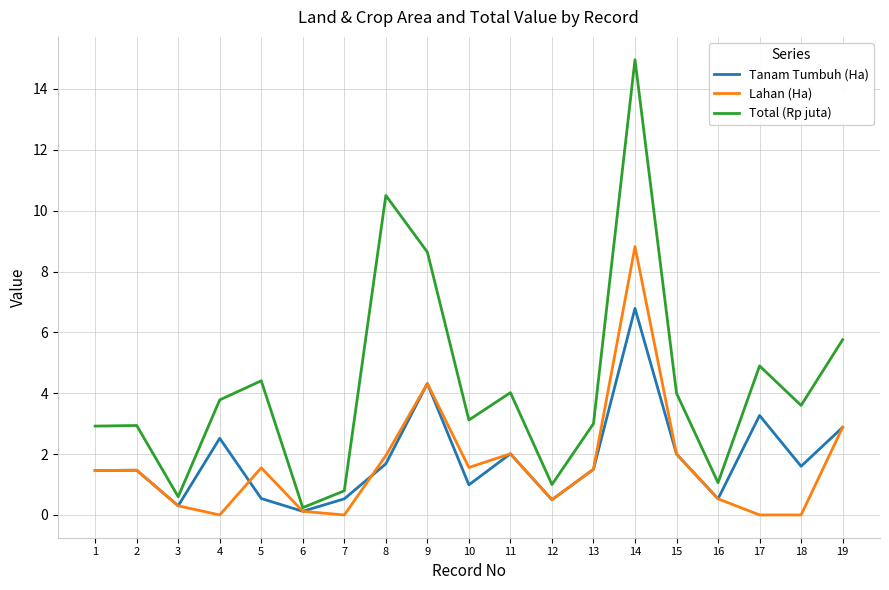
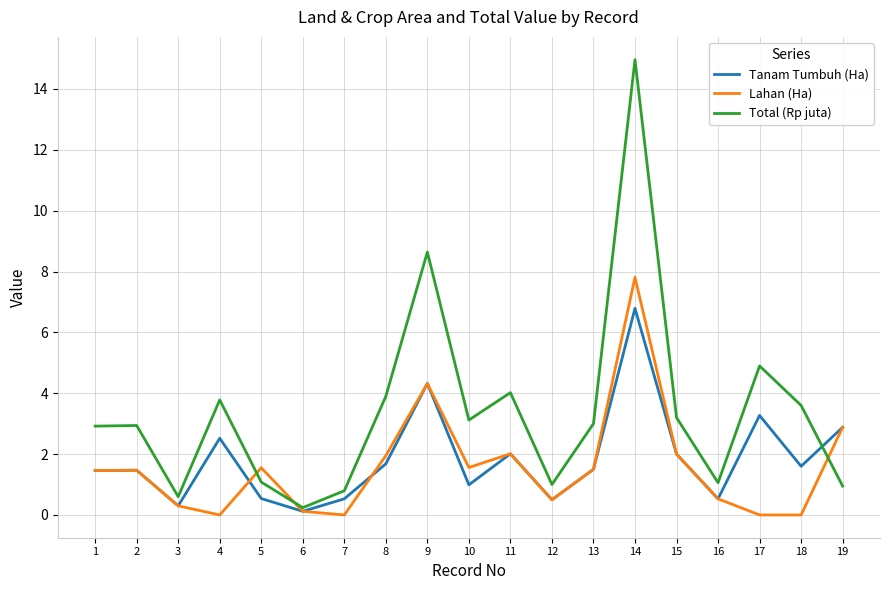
  {
    "Tanam Tumbuh (Ha)": {
      "4": 2.5,
      "5": 0.5,
      "7": 0.5,
      "8": 1.7,
      "10": 1.0,
      "14": 6.8,
      "17": 3.3,
      "18": 1.6
    },
    "Lahan (Ha)": {
      "4": 0.0,
      "5": 1.6,
      "7": 0.0,
      "8": 2.0,
      "10": 1.6,
-     "14": 8.8,
+     "14": 7.8,
      "17": 0.0,
      "18": 0.0
    },
    "Total (Rp juta)": {
      "1": 2.9,
      "2": 2.9,
      "3": 0.6,
      "4": 3.8,
-     "5": 4.4,
+     "5": 1.1,
      "6": 0.2,
      "7": 0.8,
-     "8": 10.5,
+     "8": 3.9,
      "9": 8.6,
      "10": 3.1,
      "11": 4.0,
      "12": 1.0,
      "13": 3.0,
      "14": 15.0,
-     "15": 4.0,
+     "15": 3.2,
      "16": 1.1,
      "17": 4.9,
      "18": 3.6,
-     "19": 5.8
+     "19": 1.0
    }
  }
